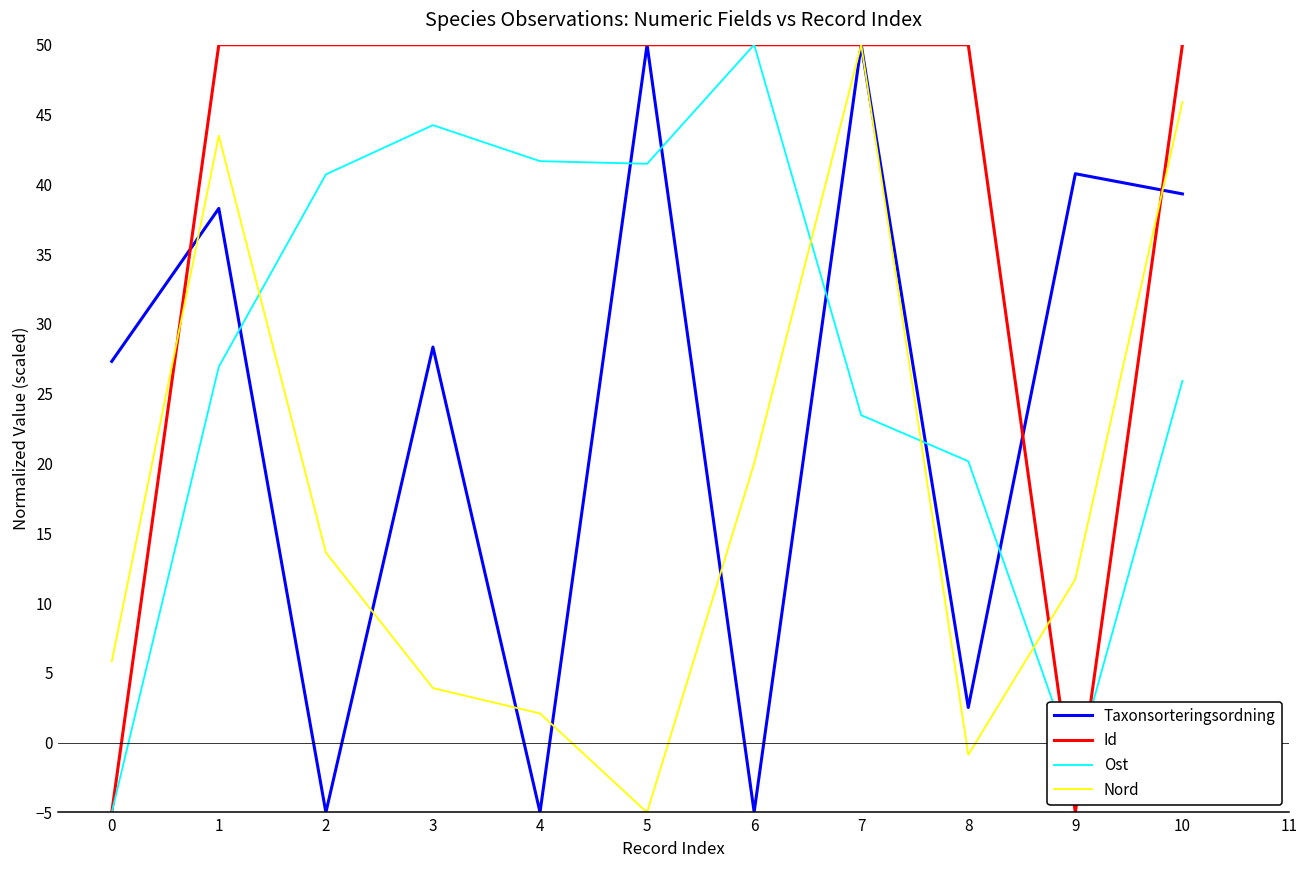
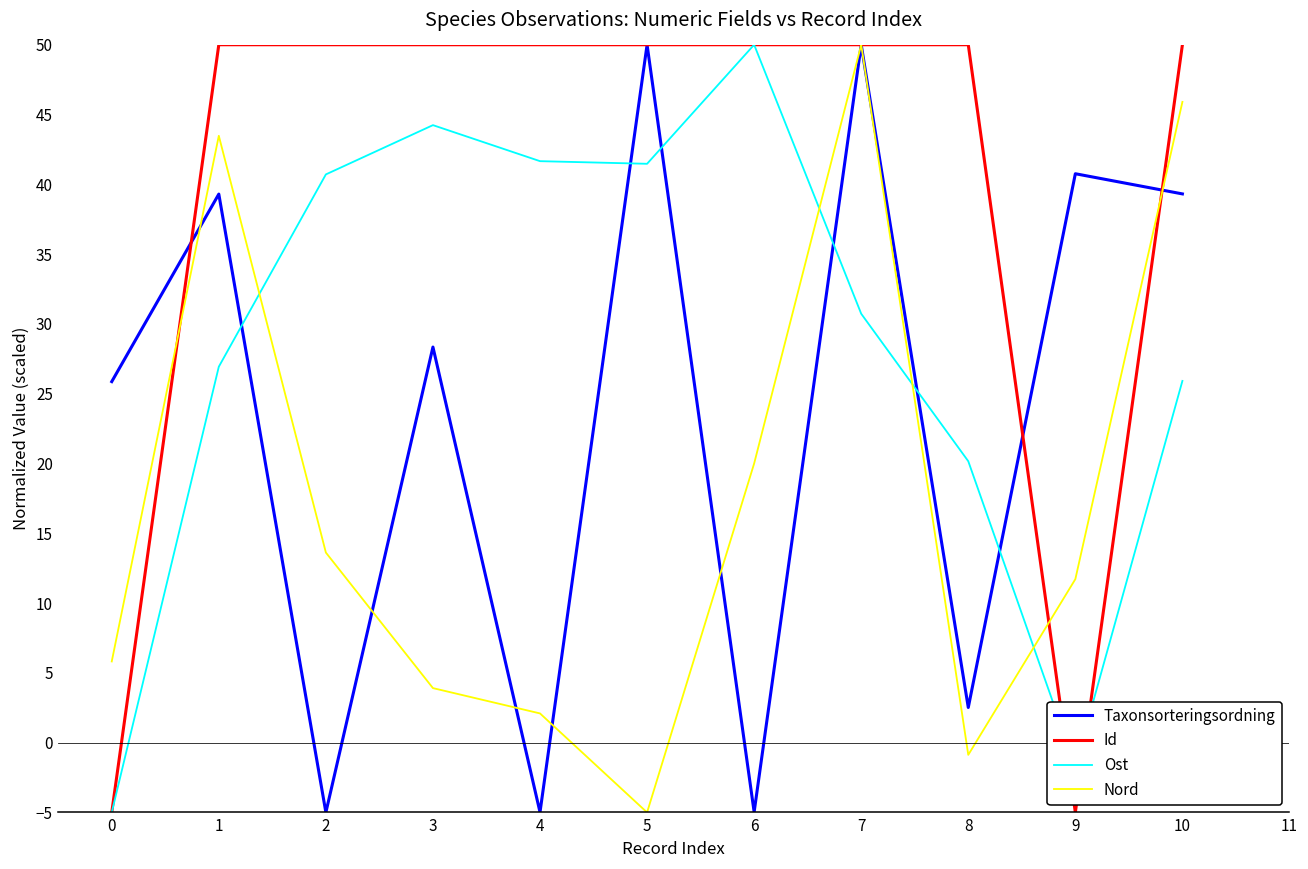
  {
    "Taxonsorteringsordning": {
-     "0": 27.3,
-     "1": 38.3,
+     "0": 25.9,
+     "1": 39.3,
      "2": -5.0,
      "3": 28.3,
      "4": -5.0,
      "6": -5.0,
      "8": 2.5,
      "9": 40.8,
      "10": 39.3
    },
    "Id": {
      "1": 50.0,
      "2": 50.0,
      "3": 50.0,
      "4": 50.0,
      "8": 50.0,
      "9": -5.0,
      "10": 50.0
    },
    "Ost": {
      "1": 26.9,
      "2": 40.7,
      "3": 44.2,
      "4": 41.7,
      "5": 41.5,
-     "7": 23.5,
+     "7": 30.7,
      "8": 20.2,
      "10": 25.9
    },
    "Nord": {
      "0": 5.8,
      "1": 43.5,
      "2": 13.6,
      "3": 3.9,
      "4": 2.1,
      "5": -5.0,
      "6": 20.0,
      "8": -0.9,
      "9": 11.7,
      "10": 45.9
    }
  }
